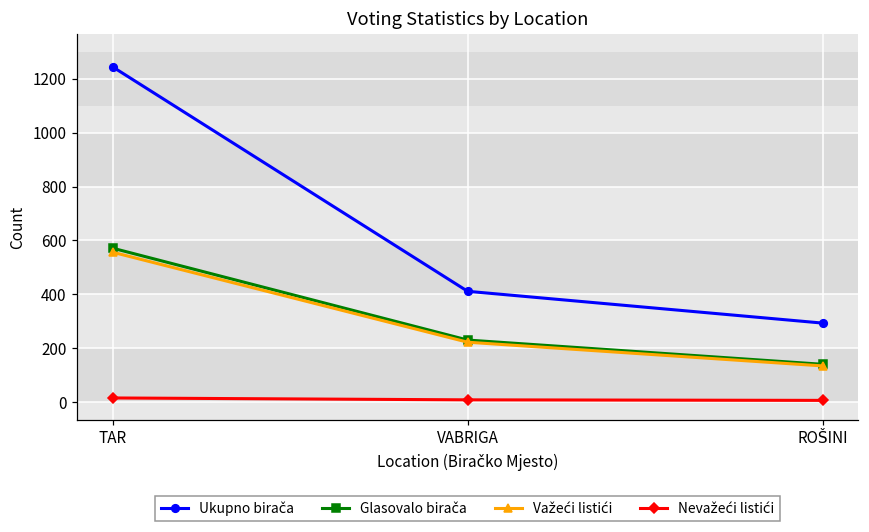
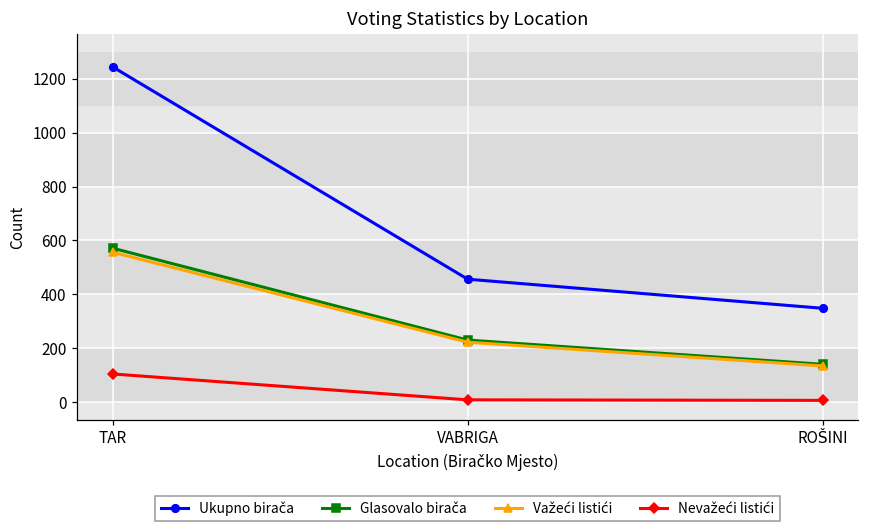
  {
    "Ukupno birača": {
      "TAR": 1240,
-     "VABRIGA": 410,
-     "ROŠINI": 290
+     "VABRIGA": 460,
+     "ROŠINI": 350
    },
    "Glasovalo birača": {
      "TAR": 570
    },
    "Važeći listići": {
      "TAR": 560
    },
    "Nevažeći listići": {
-     "TAR": 20,
+     "TAR": 100,
      "VABRIGA": 10,
      "ROŠINI": 10
    }
  }
